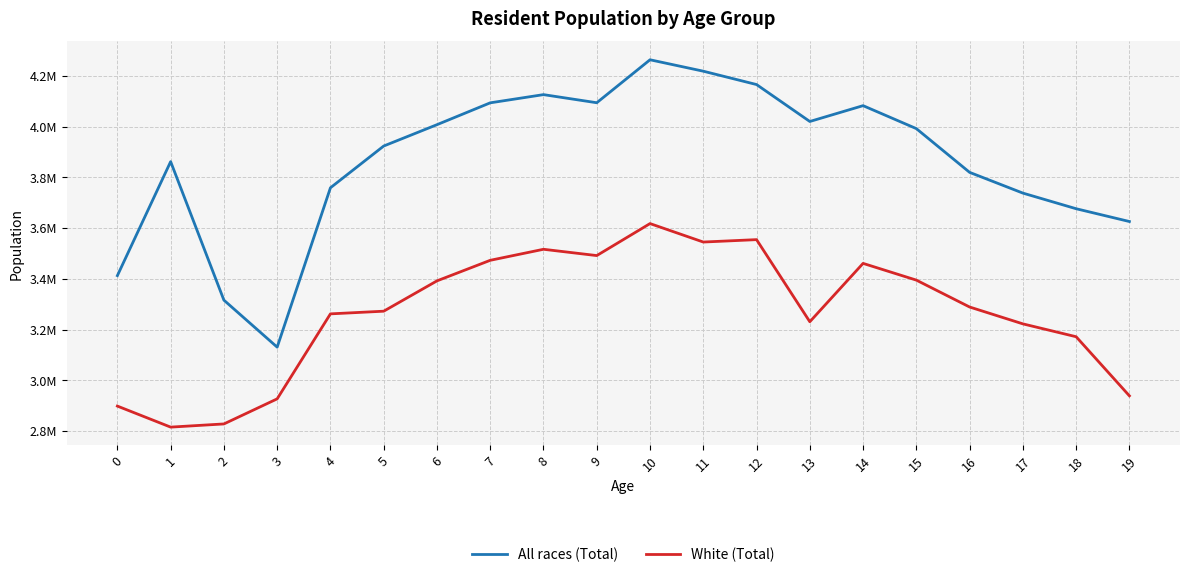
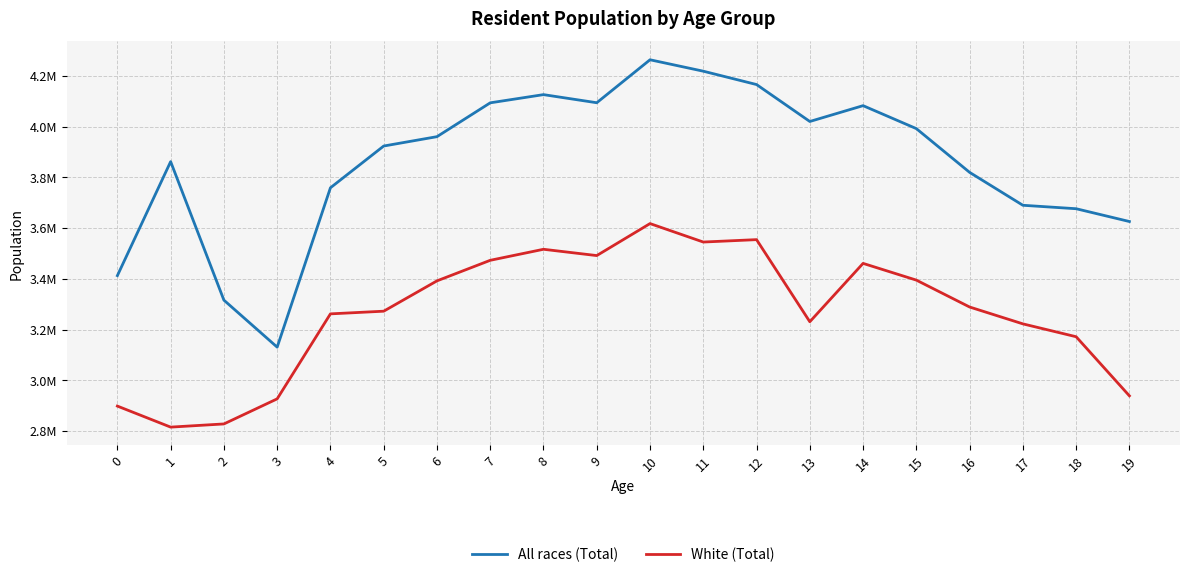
  {
    "All races (Total)": {
      "0": 3410000,
      "1": 3860000,
      "2": 3320000,
      "3": 3130000,
      "4": 3760000,
      "5": 3920000,
-     "6": 4010000,
+     "6": 3960000,
      "7": 4090000,
      "8": 4130000,
      "9": 4090000,
      "10": 4260000,
      "11": 4220000,
      "12": 4170000,
      "13": 4020000,
      "14": 4080000,
      "15": 3990000,
      "16": 3820000,
-     "17": 3740000,
+     "17": 3690000,
      "18": 3680000,
      "19": 3630000
    },
    "White (Total)": {
      "0": 2900000,
      "1": 2820000,
      "2": 2830000,
      "3": 2930000,
      "4": 3260000,
      "5": 3270000,
      "6": 3390000,
      "7": 3470000,
      "8": 3520000,
      "9": 3490000,
      "10": 3620000,
      "11": 3540000,
      "12": 3550000,
      "13": 3230000,
      "14": 3460000,
      "15": 3390000,
      "16": 3290000,
      "17": 3220000,
      "18": 3170000,
      "19": 2940000
    }
  }
